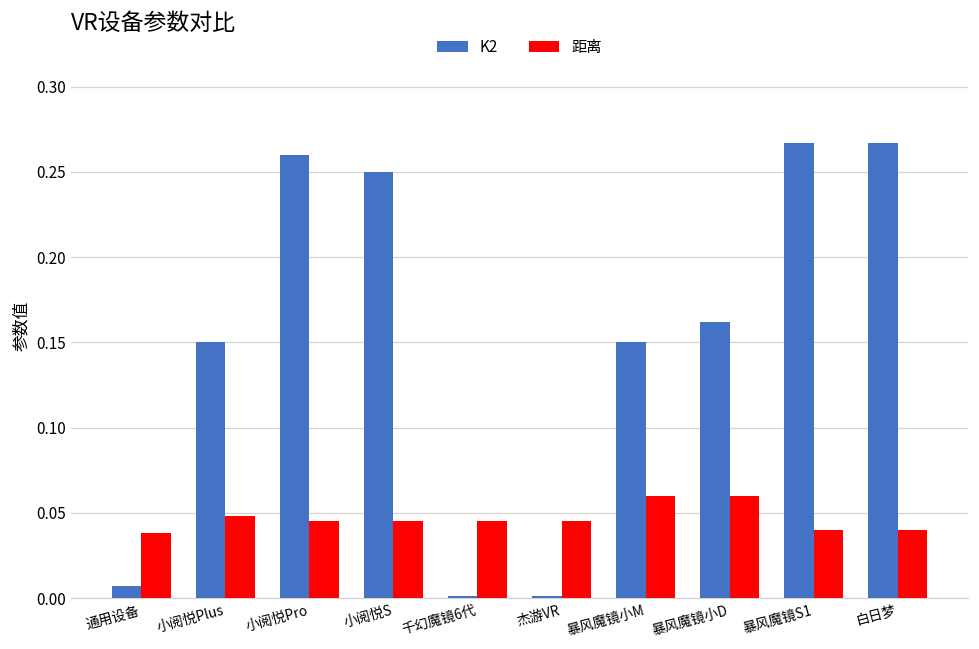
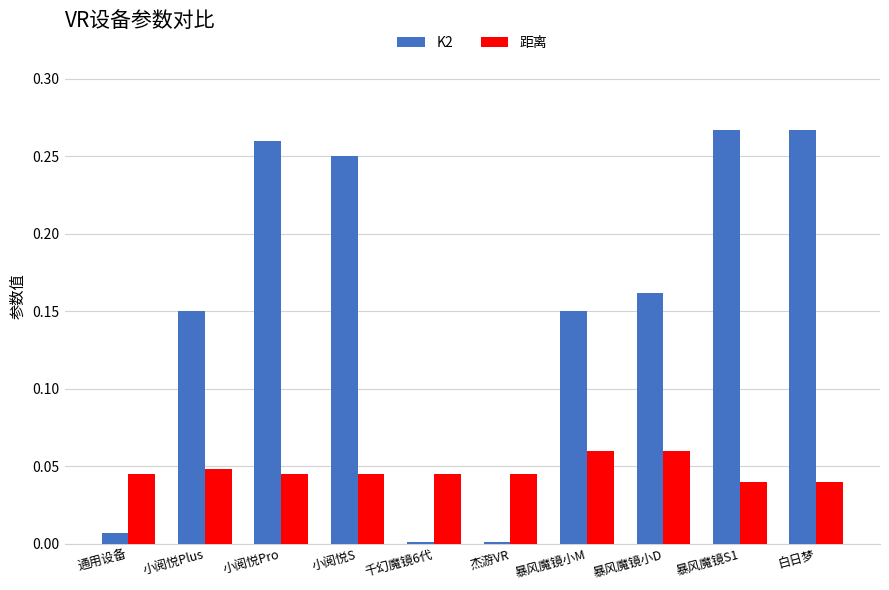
  {
    "K2": {
      "通用设备": 0.007,
      "小阅悦Plus": 0.150,
      "小阅悦Pro": 0.260,
      "小阅悦S": 0.250,
      "暴风魔镜小M": 0.150,
      "暴风魔镜小D": 0.162,
      "暴风魔镜S1": 0.267,
      "白日梦": 0.267
    },
    "距离": {
-     "通用设备": 0.038,
+     "通用设备": 0.045,
      "小阅悦Plus": 0.048,
      "小阅悦Pro": 0.045,
      "小阅悦S": 0.045,
      "千幻魔镜6代": 0.045,
      "杰游VR": 0.045,
      "暴风魔镜小M": 0.060,
      "暴风魔镜小D": 0.060,
      "暴风魔镜S1": 0.040,
      "白日梦": 0.040
    }
  }
